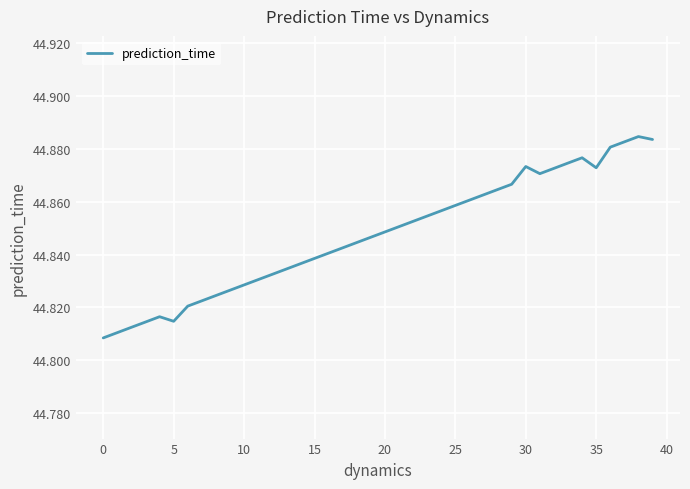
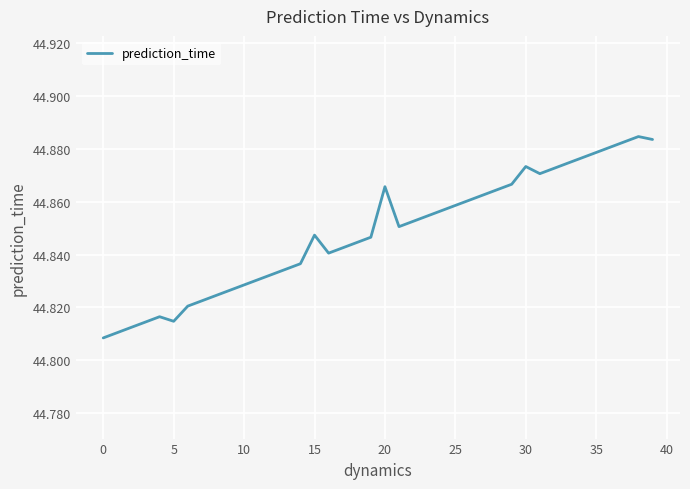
  {
    "0": 44.808,
    "5": 44.815,
    "10": 44.829,
-   "15": 44.839,
-   "20": 44.849,
+   "15": 44.847,
+   "20": 44.866,
    "25": 44.859,
    "30": 44.873,
-   "35": 44.873
+   "35": 44.879
  }
